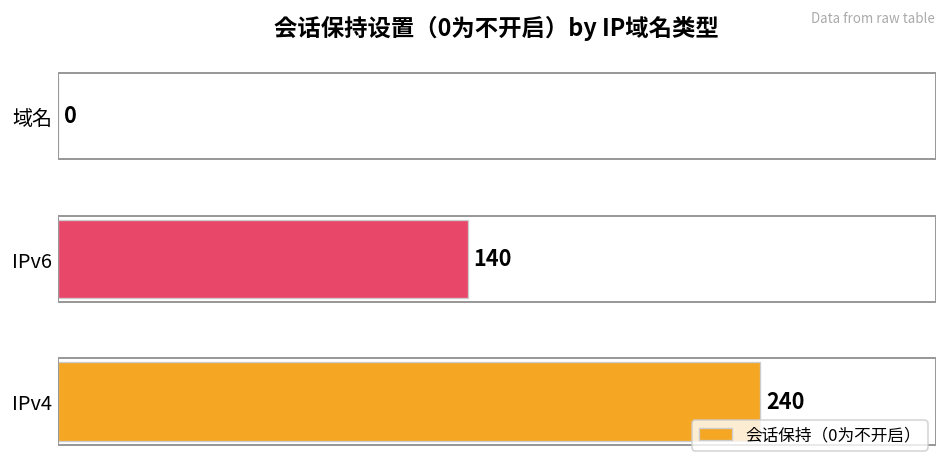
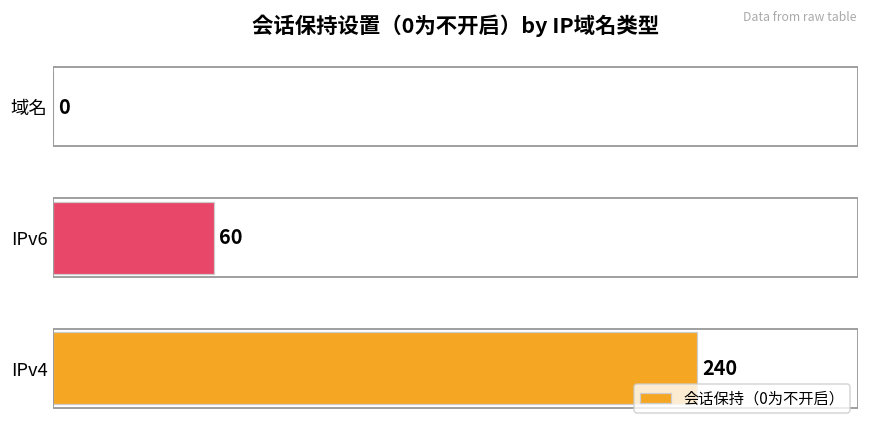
  {
    "域名": 0,
-   "IPv6": 140,
+   "IPv6": 60,
    "IPv4": 240
  }
